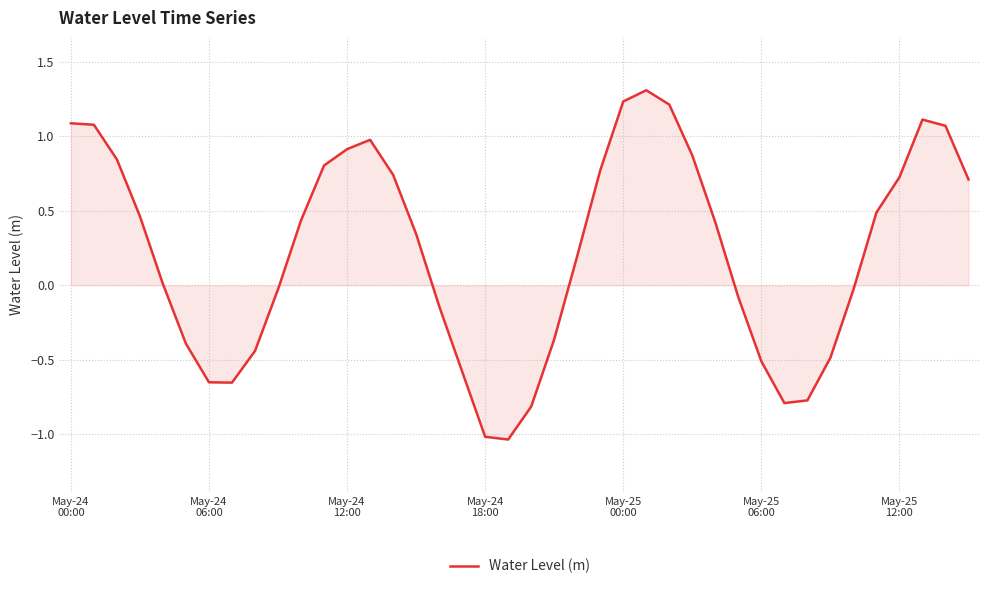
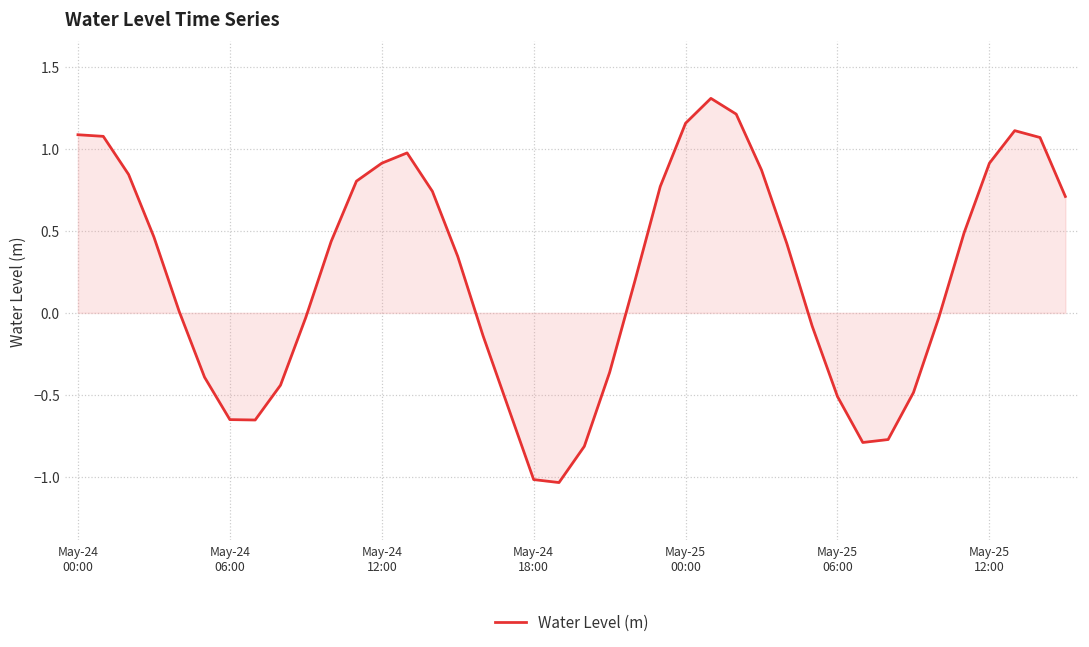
  {
    "Water Level (m)": {
      "May-24 06:00": -0.65,
      "May-24 18:00": -1.02,
-     "May-25 00:00": 1.23,
+     "May-25 00:00": 1.16,
      "May-25 06:00": -0.51,
-     "May-25 12:00": 0.72
+     "May-25 12:00": 0.91
    }
  }
